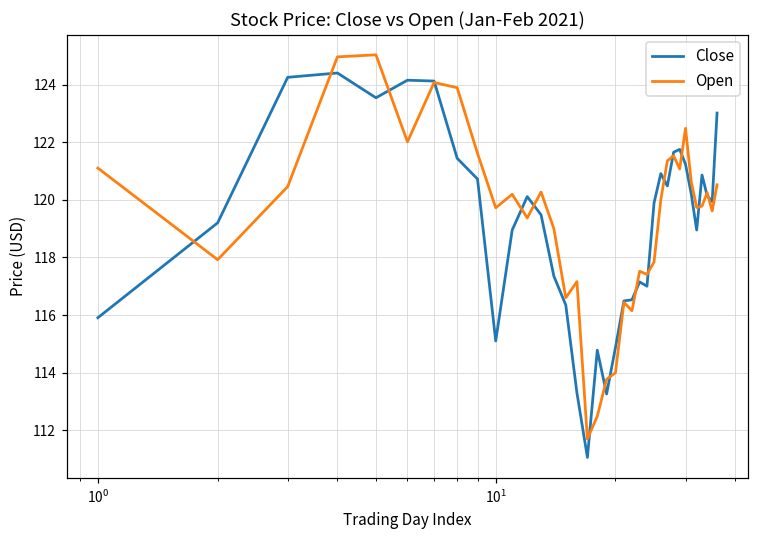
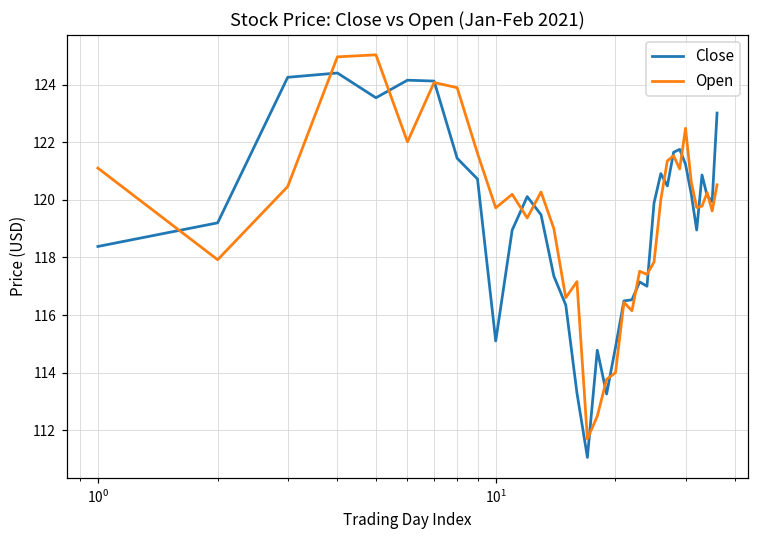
  {
    "Close": {
-     "10^0": 115.9,
+     "10^0": 118.4,
      "10^1": 115.1
    },
    "Open": {
      "10^0": 121.1,
      "10^1": 119.7
    }
  }
